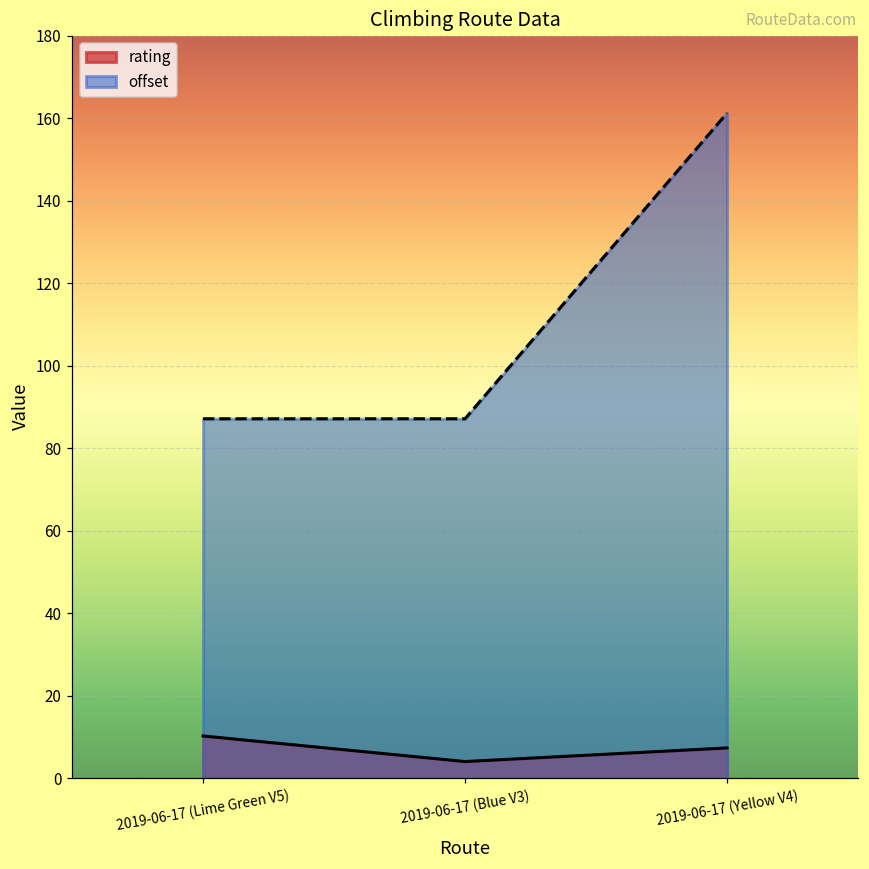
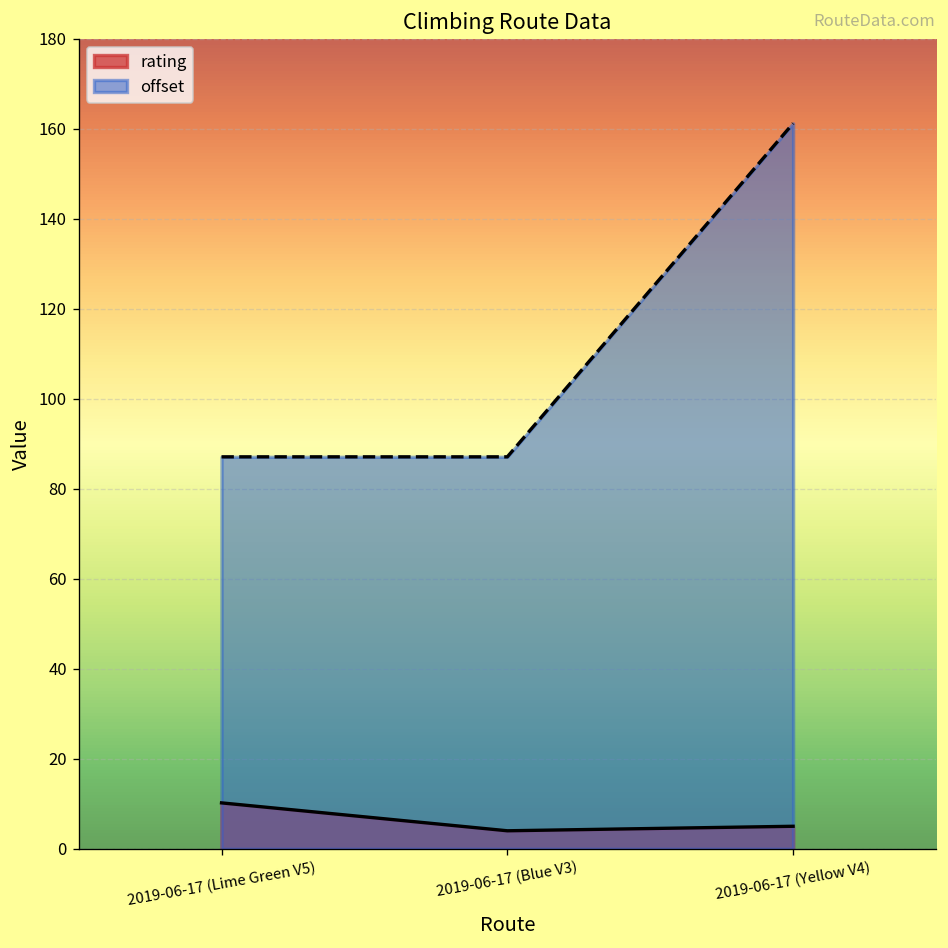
  {
    "rating": {
      "2019-06-17 (Lime Green V5)": 10,
      "2019-06-17 (Blue V3)": 4,
-     "2019-06-17 (Yellow V4)": 7
+     "2019-06-17 (Yellow V4)": 5
    },
    "offset": {
      "2019-06-17 (Lime Green V5)": 87,
      "2019-06-17 (Blue V3)": 87,
      "2019-06-17 (Yellow V4)": 161
    }
  }
